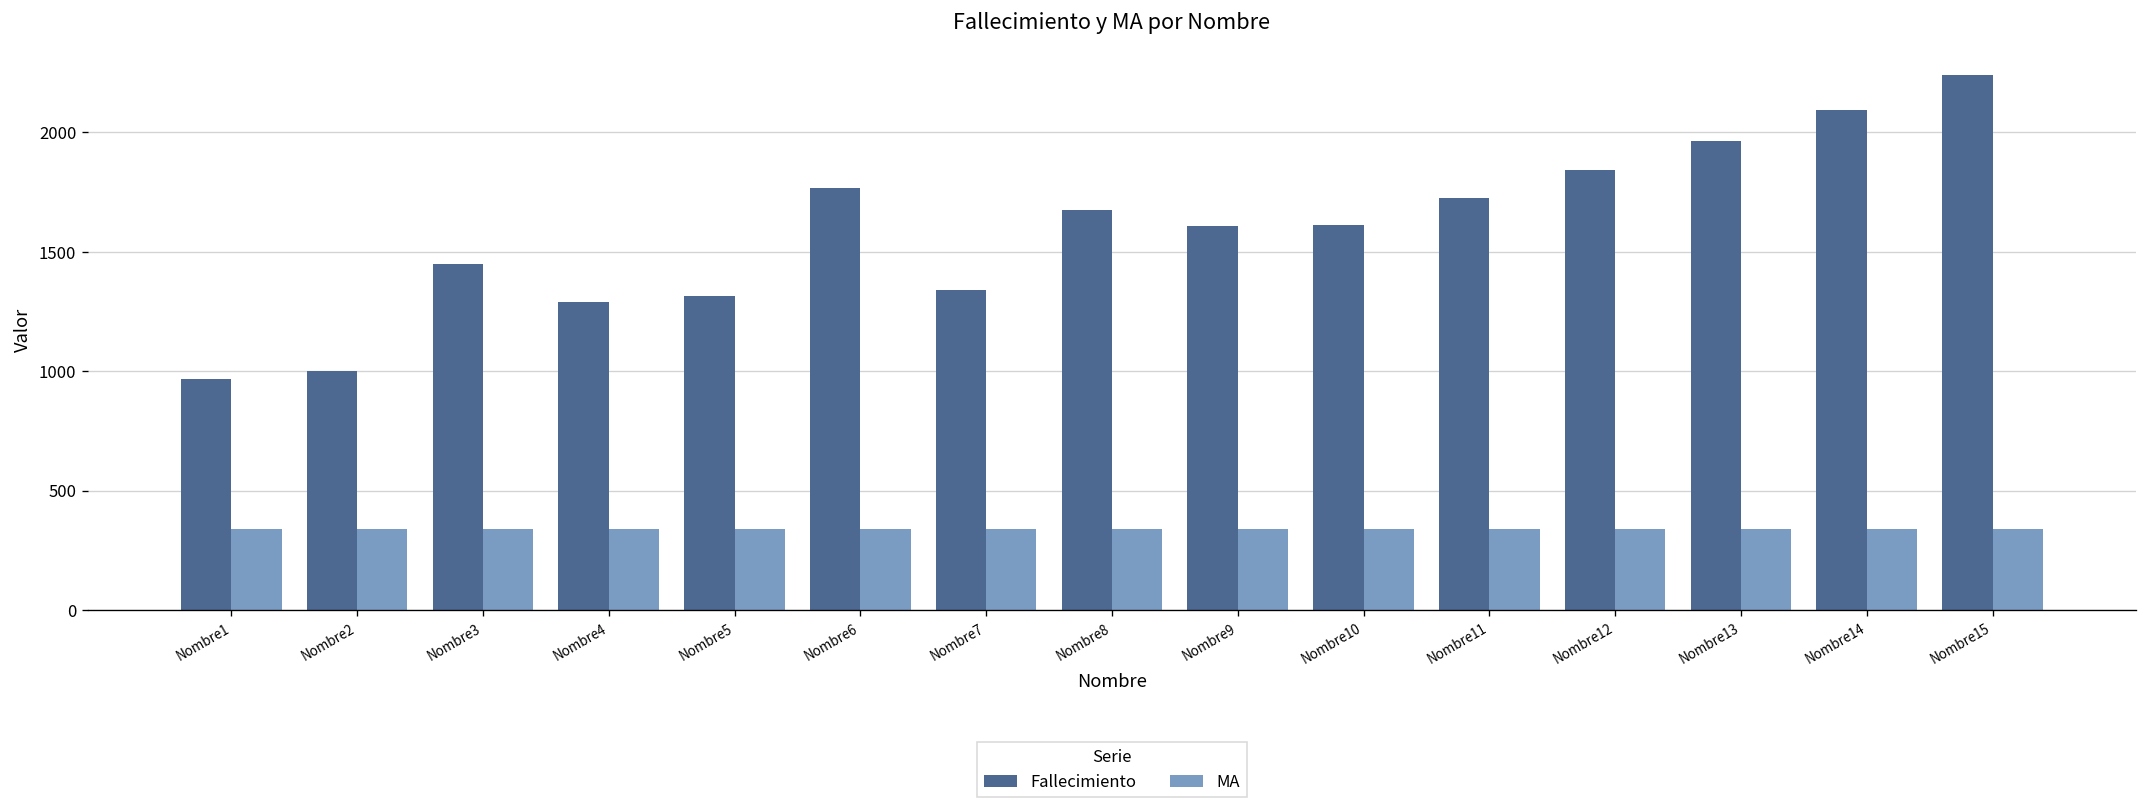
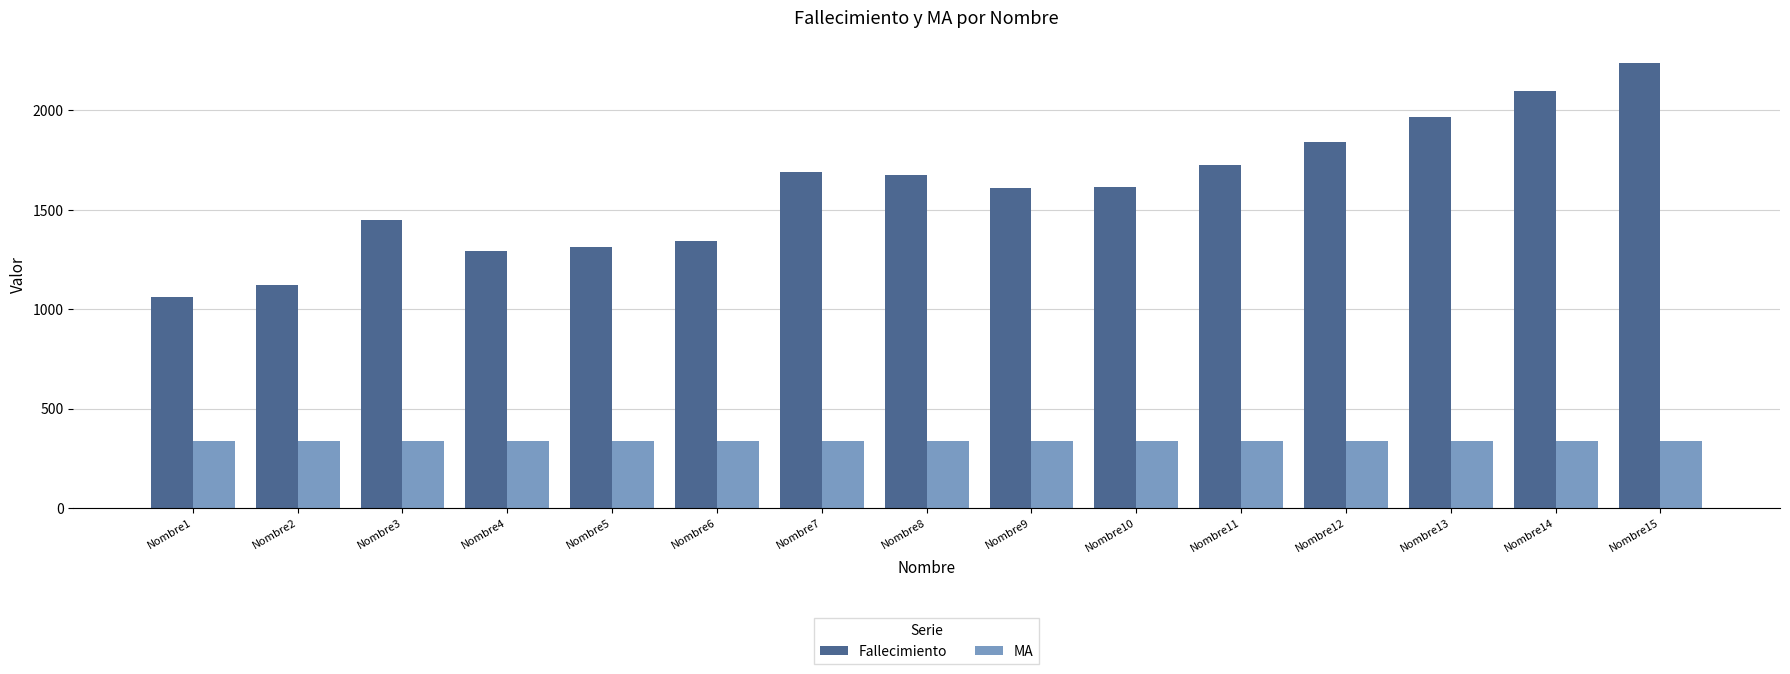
  {
    "Fallecimiento": {
-     "Nombre1": 970,
-     "Nombre2": 1000,
+     "Nombre1": 1060,
+     "Nombre2": 1120,
      "Nombre3": 1450,
      "Nombre4": 1290,
      "Nombre5": 1320,
-     "Nombre6": 1770,
-     "Nombre7": 1340,
+     "Nombre6": 1340,
+     "Nombre7": 1690,
      "Nombre8": 1670,
      "Nombre9": 1610,
      "Nombre10": 1610,
      "Nombre11": 1730,
      "Nombre12": 1840,
      "Nombre13": 1970,
      "Nombre14": 2100,
      "Nombre15": 2240
    },
    "MA": {
      "Nombre1": 340,
      "Nombre2": 340,
      "Nombre3": 340,
      "Nombre4": 340,
      "Nombre5": 340,
      "Nombre6": 340,
      "Nombre7": 340,
      "Nombre8": 340,
      "Nombre9": 340,
      "Nombre10": 340,
      "Nombre11": 340,
      "Nombre12": 340,
      "Nombre13": 340,
      "Nombre14": 340,
      "Nombre15": 340
    }
  }
